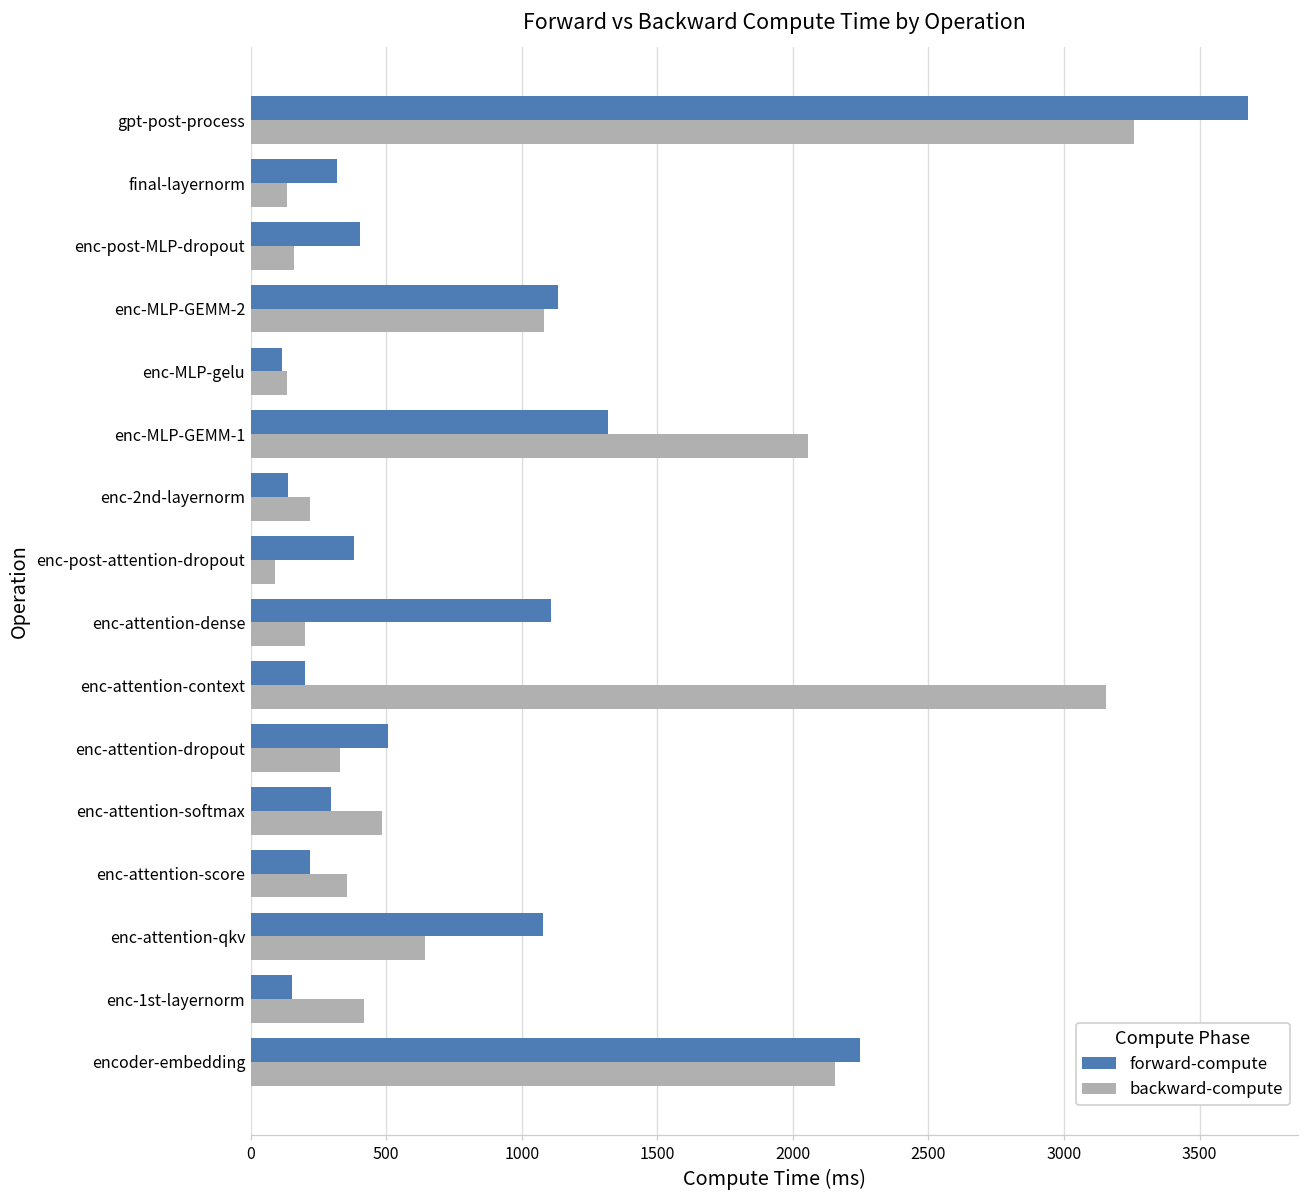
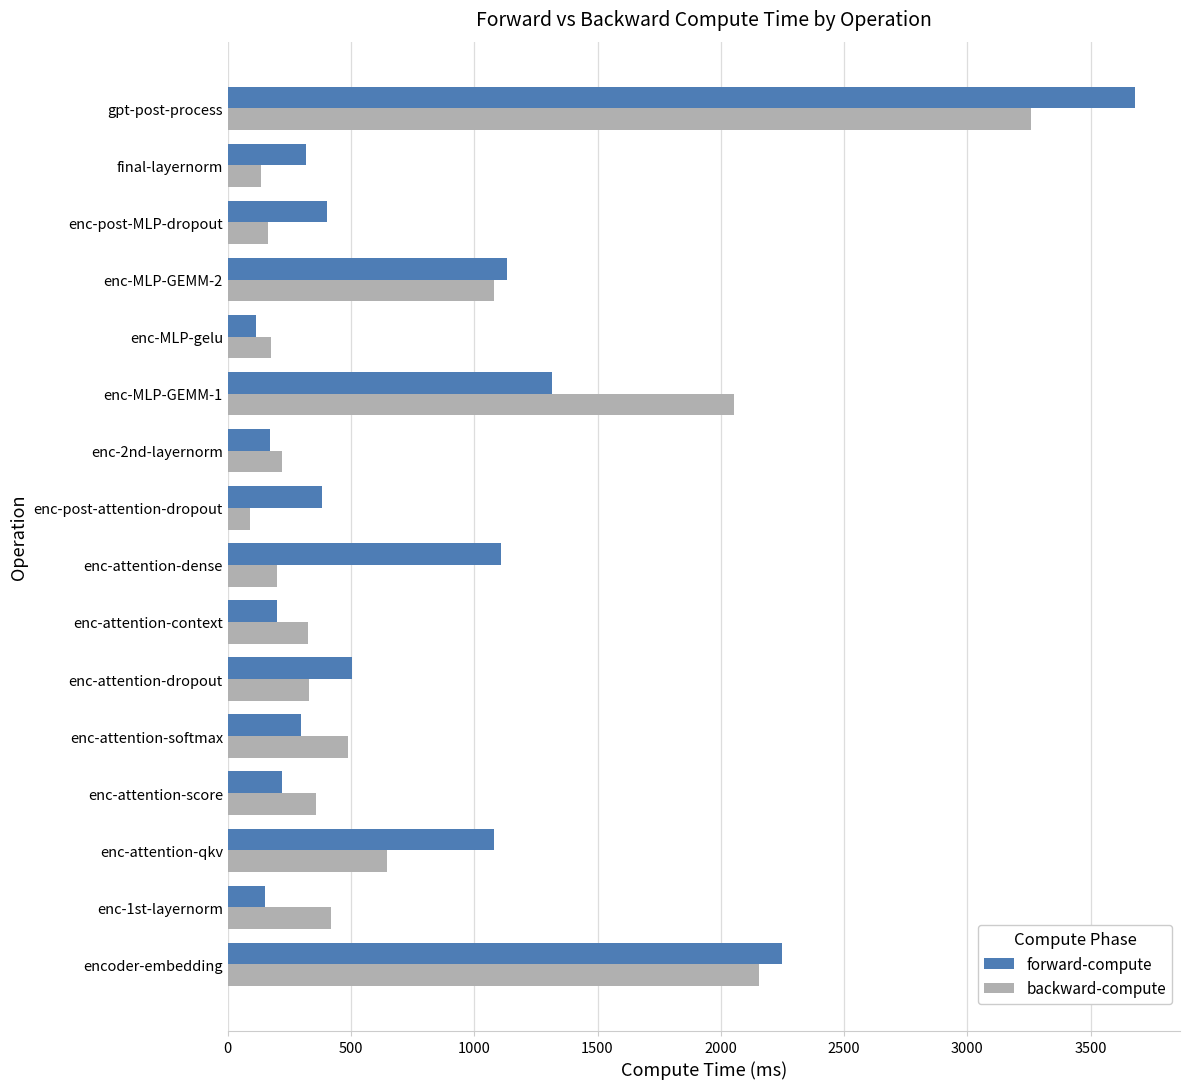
  {
    "forward-compute": {
      "gpt-post-process": 3680,
      "final-layernorm": 320,
      "enc-post-MLP-dropout": 400,
      "enc-MLP-GEMM-2": 1130,
      "enc-MLP-gelu": 110,
      "enc-MLP-GEMM-1": 1320,
-     "enc-2nd-layernorm": 140,
+     "enc-2nd-layernorm": 170,
      "enc-post-attention-dropout": 380,
      "enc-attention-dense": 1110,
      "enc-attention-context": 200,
      "enc-attention-dropout": 510,
      "enc-attention-softmax": 300,
      "enc-attention-score": 220,
      "enc-attention-qkv": 1080,
      "enc-1st-layernorm": 150,
      "encoder-embedding": 2250
    },
    "backward-compute": {
      "gpt-post-process": 3260,
      "final-layernorm": 140,
      "enc-post-MLP-dropout": 160,
      "enc-MLP-GEMM-2": 1080,
-     "enc-MLP-gelu": 130,
+     "enc-MLP-gelu": 180,
      "enc-MLP-GEMM-1": 2050,
      "enc-2nd-layernorm": 220,
      "enc-post-attention-dropout": 90,
      "enc-attention-dense": 200,
-     "enc-attention-context": 3150,
+     "enc-attention-context": 330,
      "enc-attention-dropout": 330,
      "enc-attention-softmax": 490,
      "enc-attention-score": 360,
      "enc-attention-qkv": 640,
      "enc-1st-layernorm": 420,
      "encoder-embedding": 2150
    }
  }
